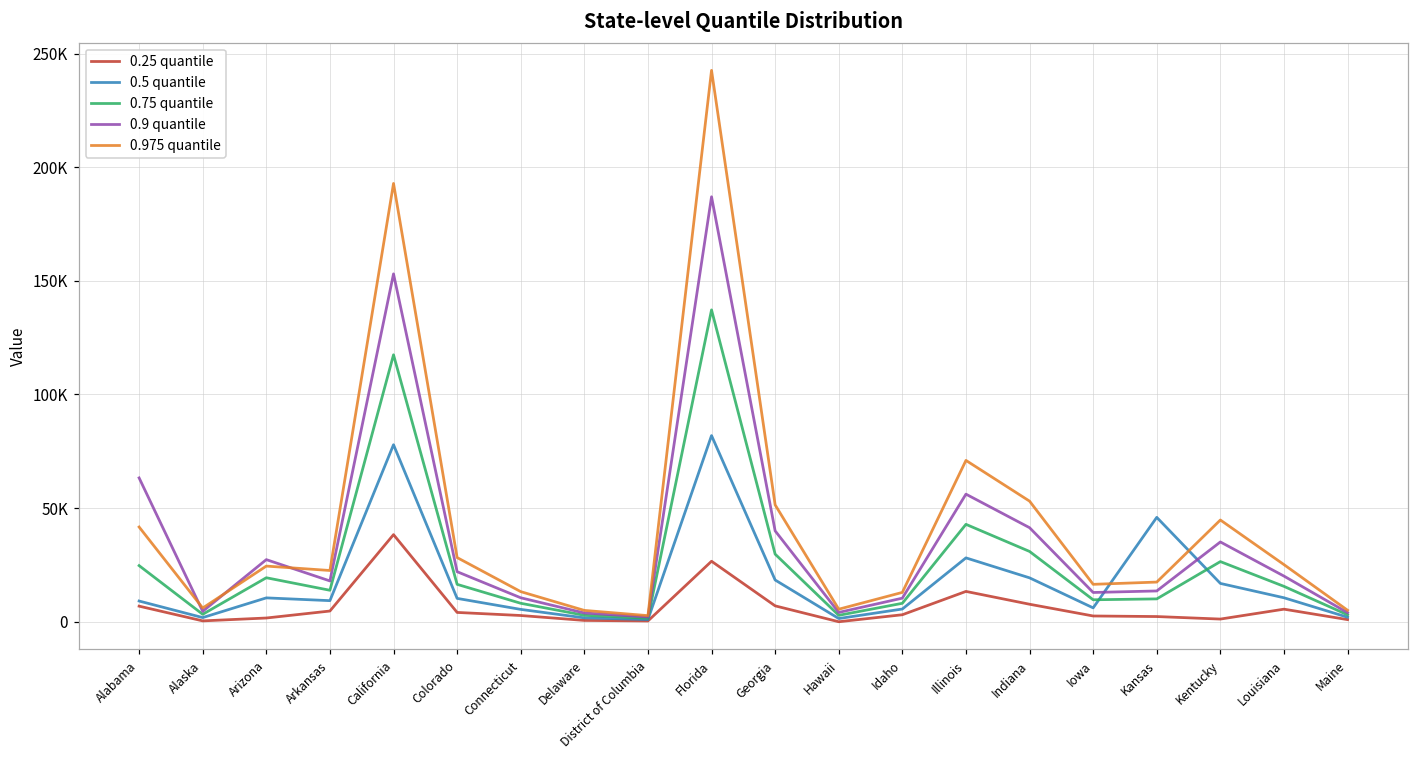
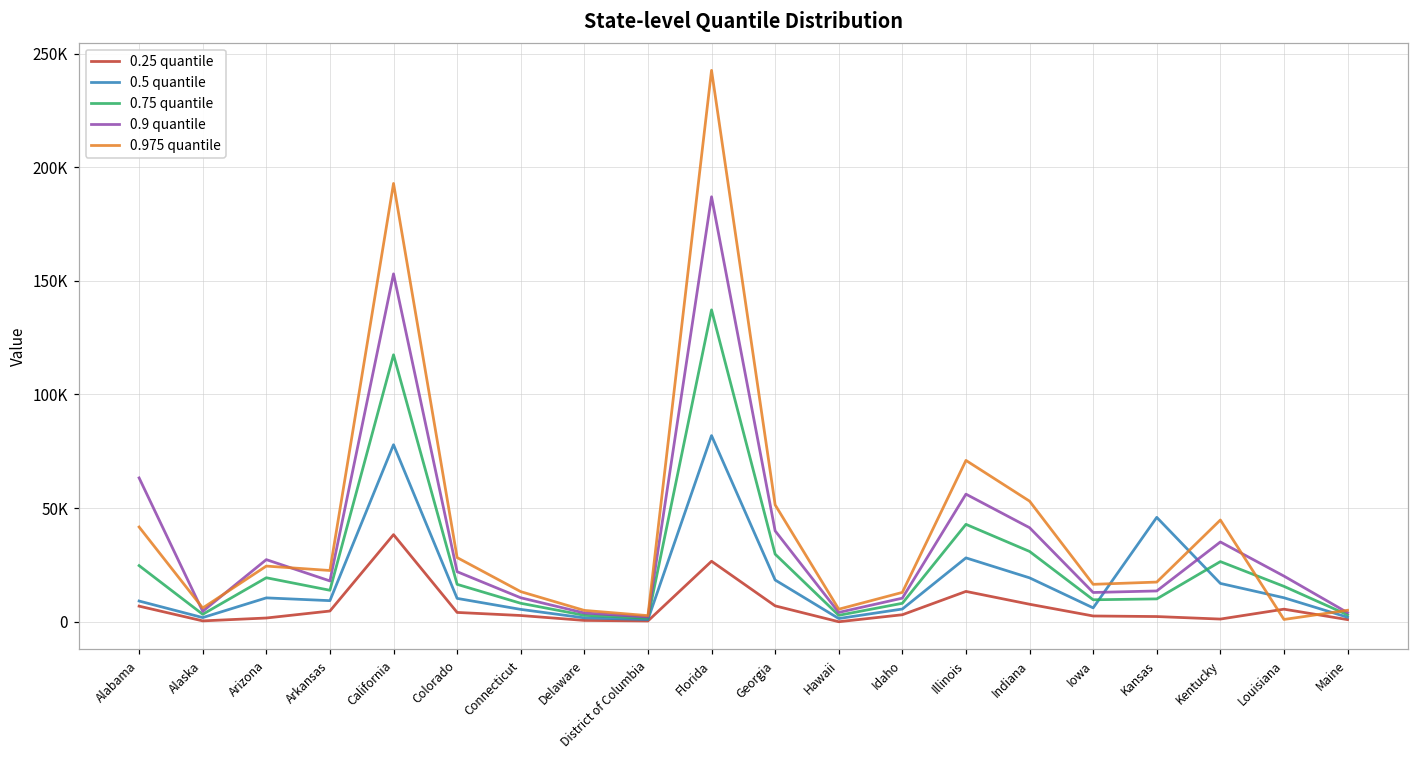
  {
    "0.25 quantile": {
      "Alabama": 7000,
      "Alaska": 0,
      "Arizona": 2000,
      "Arkansas": 5000,
      "California": 38000,
      "Colorado": 4000,
      "Connecticut": 3000,
      "Florida": 27000,
      "Georgia": 7000,
      "Hawaii": 0,
      "Idaho": 3000,
      "Illinois": 13000,
      "Indiana": 8000,
      "Iowa": 3000,
      "Kansas": 2000,
      "Kentucky": 1000,
      "Louisiana": 6000
    },
    "0.5 quantile": {
      "Alabama": 9000,
      "Alaska": 2000,
      "Arizona": 11000,
      "Arkansas": 9000,
      "California": 78000,
      "Colorado": 10000,
      "Connecticut": 5000,
      "Florida": 82000,
      "Georgia": 18000,
      "Hawaii": 1000,
      "Idaho": 6000,
      "Illinois": 28000,
      "Indiana": 19000,
      "Iowa": 6000,
      "Kansas": 46000,
      "Kentucky": 17000,
      "Louisiana": 11000
    },
    "0.75 quantile": {
      "Alabama": 25000,
      "Alaska": 3000,
      "Arizona": 19000,
      "Arkansas": 14000,
      "California": 117000,
      "Colorado": 16000,
      "Connecticut": 8000,
      "Florida": 137000,
      "Georgia": 30000,
      "Hawaii": 3000,
      "Idaho": 8000,
      "Illinois": 43000,
      "Indiana": 31000,
      "Iowa": 10000,
      "Kansas": 10000,
      "Kentucky": 26000,
      "Louisiana": 16000
    },
    "0.9 quantile": {
      "Alabama": 63000,
      "Alaska": 5000,
      "Arizona": 27000,
      "Arkansas": 18000,
      "California": 153000,
      "Colorado": 22000,
      "Connecticut": 11000,
      "Florida": 187000,
      "Georgia": 40000,
      "Hawaii": 4000,
      "Idaho": 10000,
      "Illinois": 56000,
      "Indiana": 41000,
      "Iowa": 13000,
      "Kansas": 14000,
      "Kentucky": 35000,
      "Louisiana": 20000
    },
    "0.975 quantile": {
      "Alabama": 42000,
      "Alaska": 6000,
      "Arizona": 24000,
      "Arkansas": 23000,
      "California": 193000,
      "Colorado": 28000,
      "Connecticut": 13000,
      "Florida": 243000,
      "Georgia": 51000,
      "Hawaii": 6000,
      "Idaho": 13000,
      "Illinois": 71000,
      "Indiana": 53000,
      "Iowa": 16000,
      "Kansas": 17000,
      "Kentucky": 45000,
-     "Louisiana": 25000
+     "Louisiana": 1000
    }
  }
